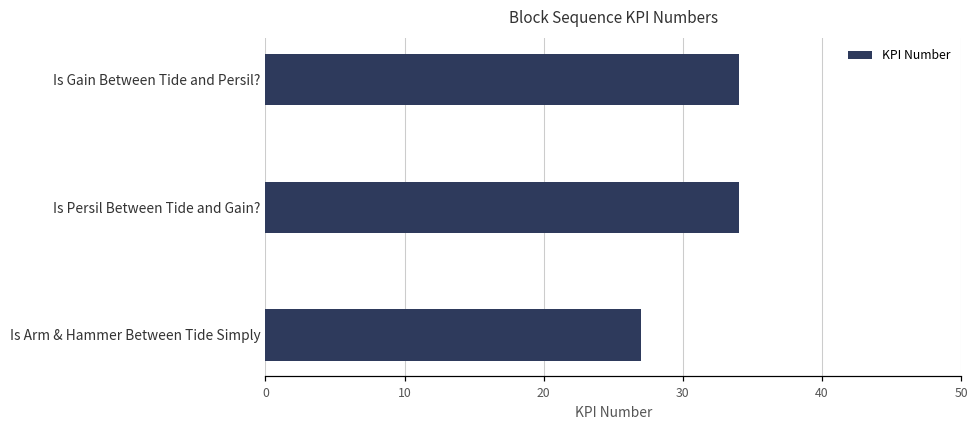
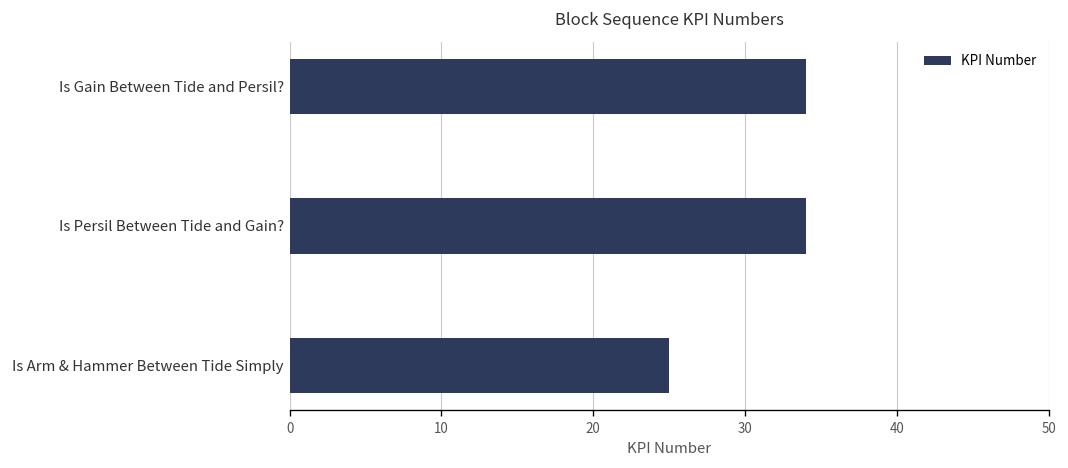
  {
    "Is Gain Between Tide and Persil?": 34,
    "Is Persil Between Tide and Gain?": 34,
-   "Is Arm & Hammer Between Tide Simply": 27
+   "Is Arm & Hammer Between Tide Simply": 25
  }
